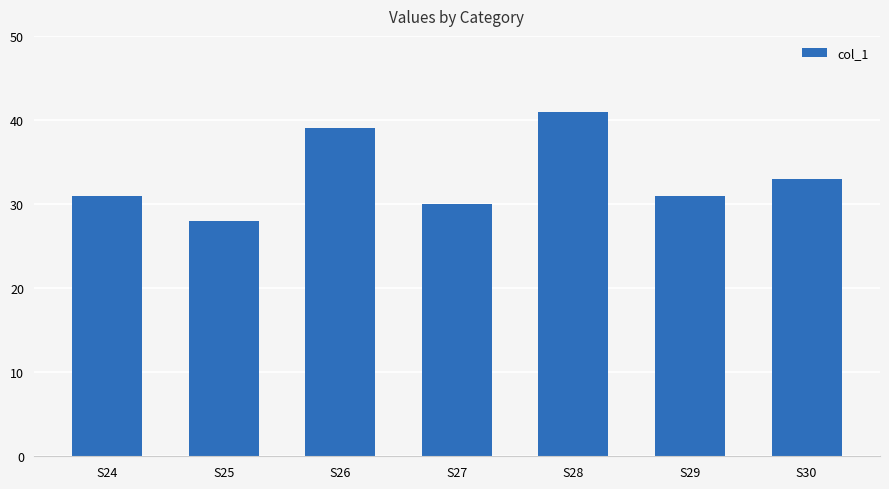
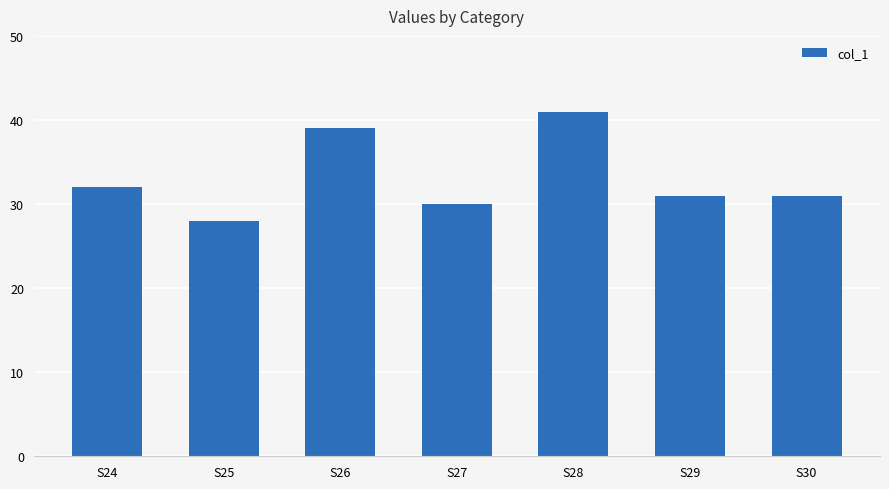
  {
-   "S24": 31,
+   "S24": 32,
    "S25": 28,
    "S26": 39,
    "S27": 30,
    "S28": 41,
    "S29": 31,
-   "S30": 33
+   "S30": 31
  }
